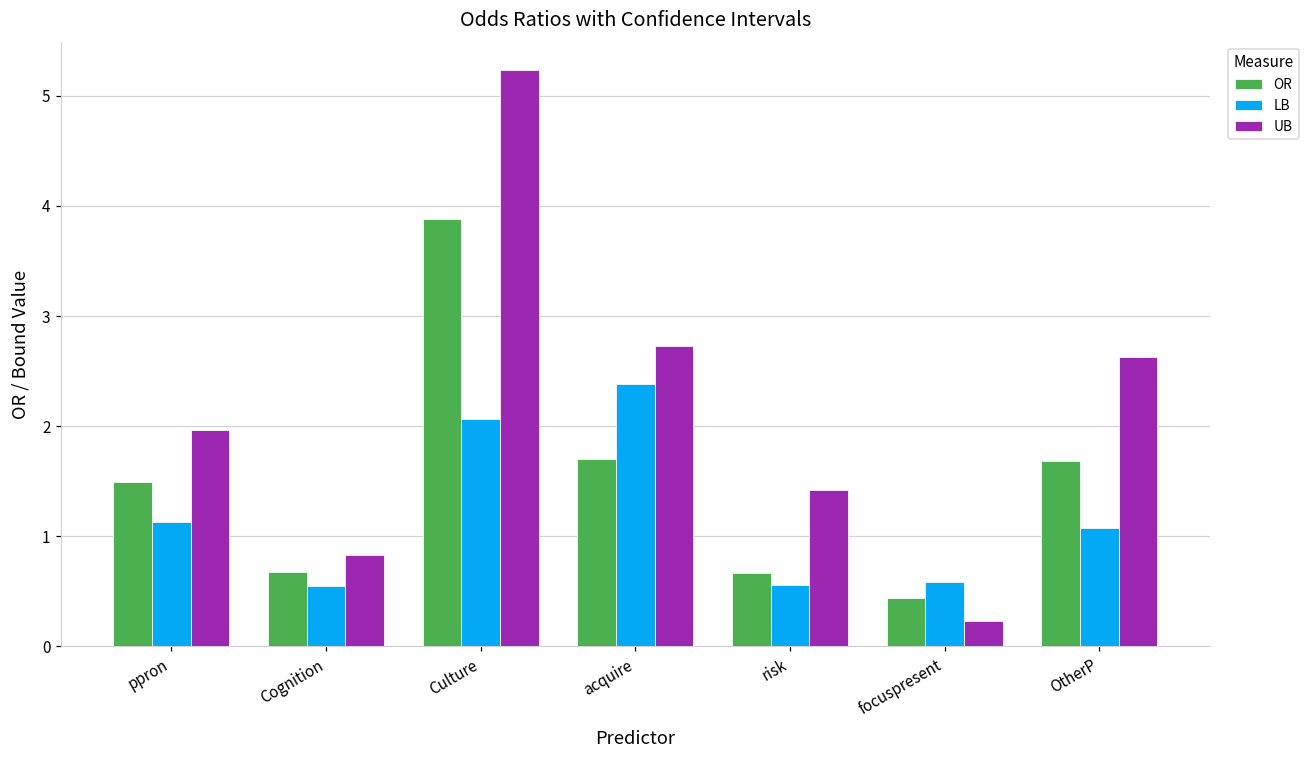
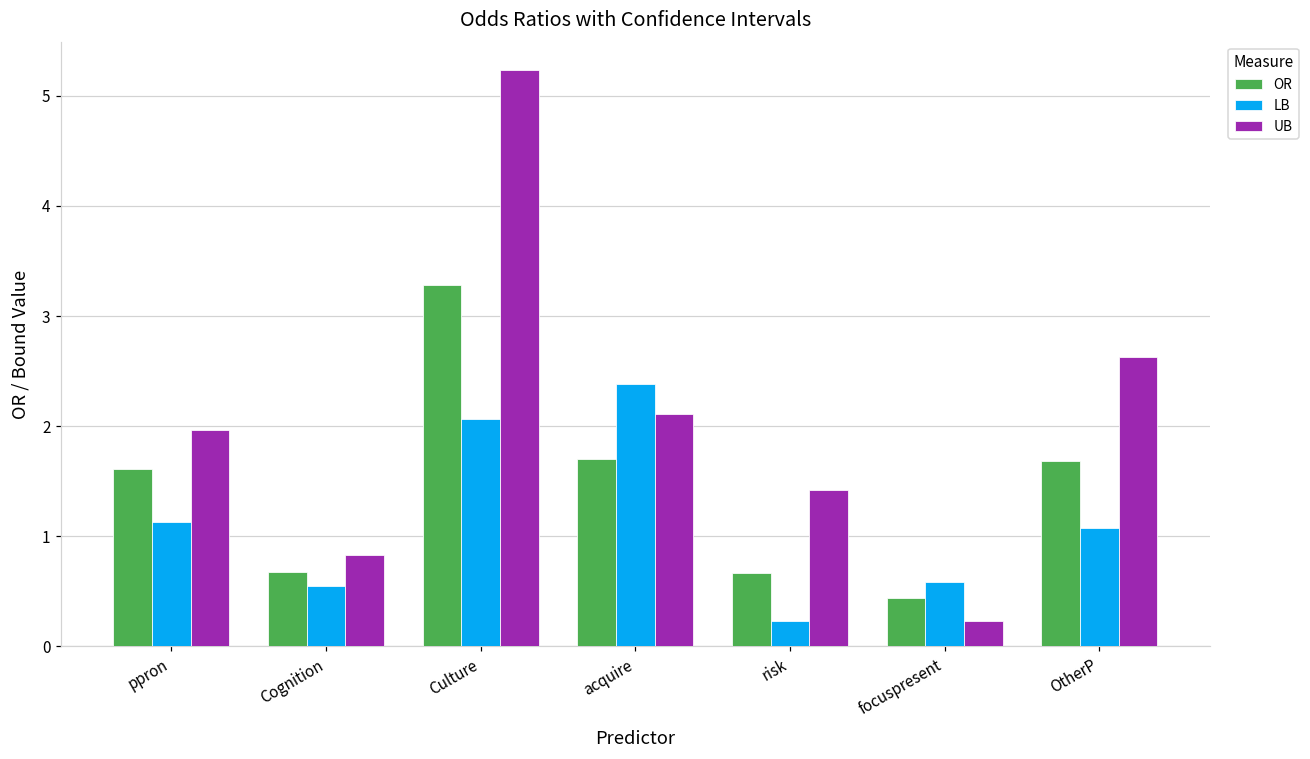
  {
    "OR": {
-     "ppron": 1.49,
+     "ppron": 1.61,
      "Cognition": 0.68,
-     "Culture": 3.88,
+     "Culture": 3.28,
      "acquire": 1.70,
      "risk": 0.67,
      "focuspresent": 0.44,
      "OtherP": 1.68
    },
    "LB": {
      "ppron": 1.13,
      "Cognition": 0.55,
      "Culture": 2.06,
      "acquire": 2.38,
-     "risk": 0.55,
+     "risk": 0.23,
      "focuspresent": 0.58,
      "OtherP": 1.07
    },
    "UB": {
      "ppron": 1.97,
      "Cognition": 0.83,
      "Culture": 5.23,
-     "acquire": 2.73,
+     "acquire": 2.11,
      "risk": 1.42,
      "focuspresent": 0.23,
      "OtherP": 2.63
    }
  }
